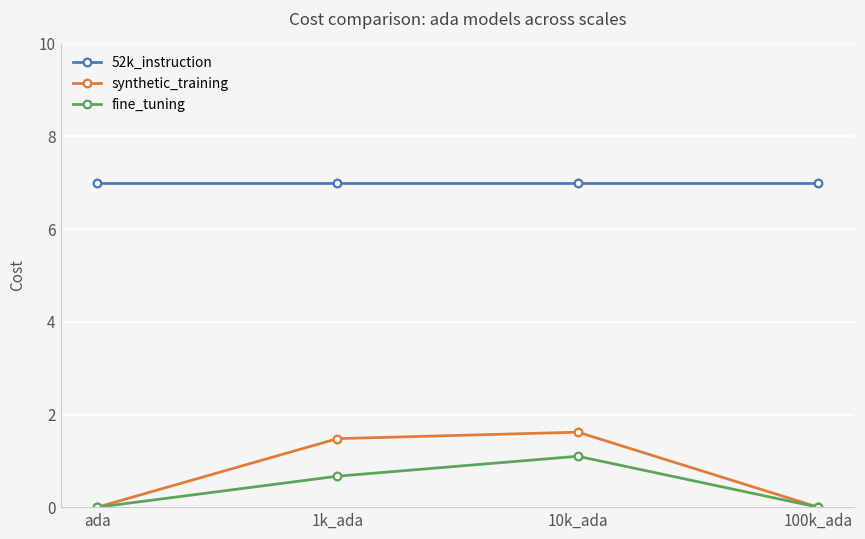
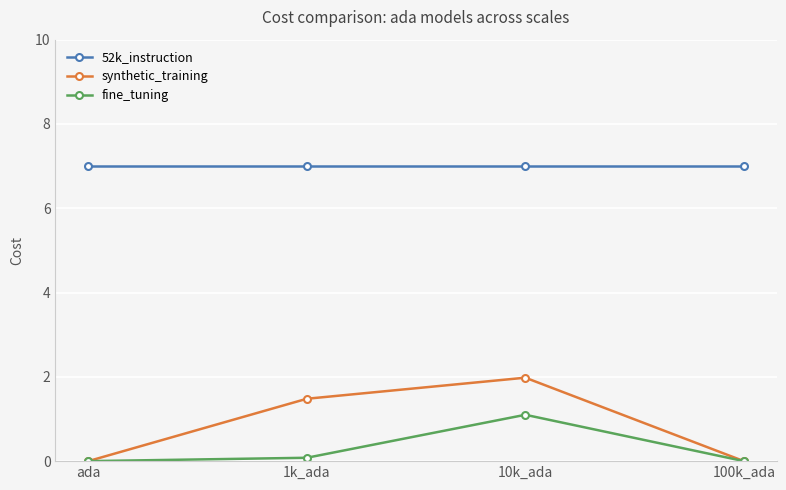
  {
    "52k_instruction": {
      "ada": 7.0,
      "1k_ada": 7.0,
      "10k_ada": 7.0,
      "100k_ada": 7.0
    },
    "synthetic_training": {
      "1k_ada": 1.5,
-     "10k_ada": 1.6
+     "10k_ada": 2.0
    },
    "fine_tuning": {
-     "1k_ada": 0.7,
+     "1k_ada": 0.1,
      "10k_ada": 1.1
    }
  }
